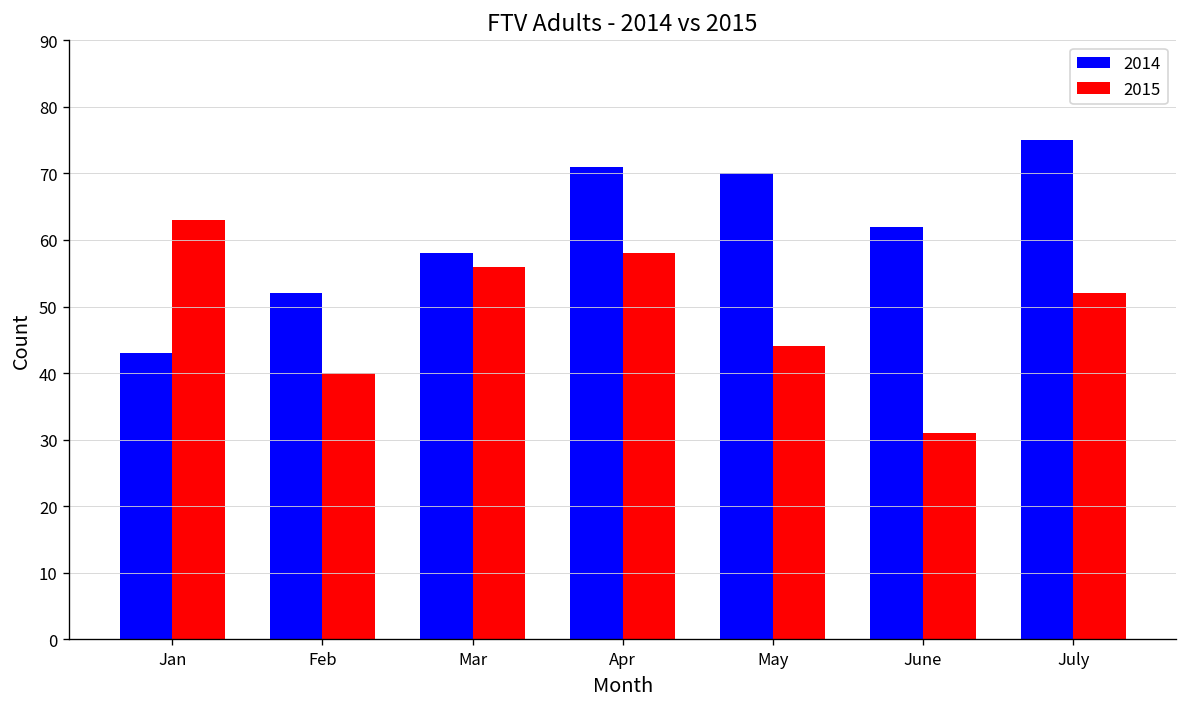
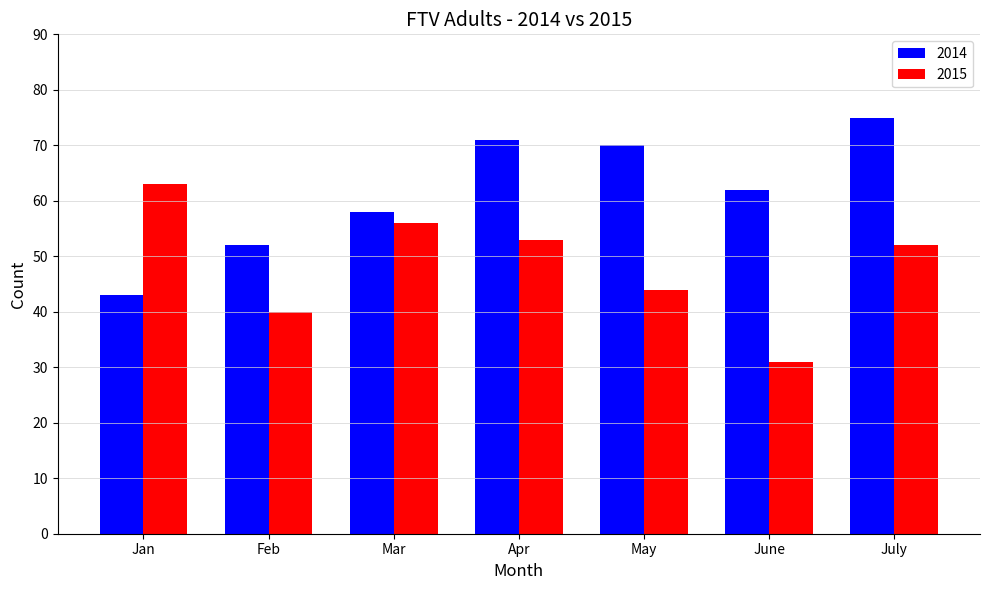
  {
    "2014": {
      "Jan": 43,
      "Feb": 52,
      "Mar": 58,
      "Apr": 71,
      "May": 70,
      "June": 62,
      "July": 75
    },
    "2015": {
      "Jan": 63,
      "Feb": 40,
      "Mar": 56,
-     "Apr": 58,
+     "Apr": 53,
      "May": 44,
      "June": 31,
      "July": 52
    }
  }
